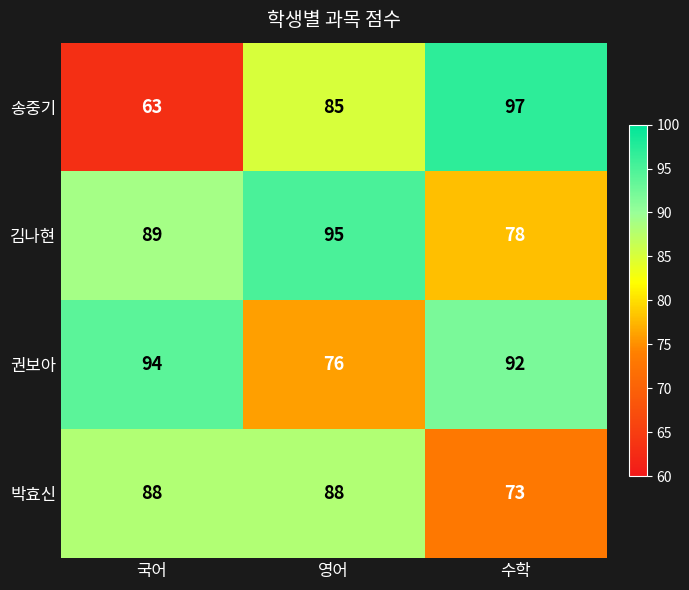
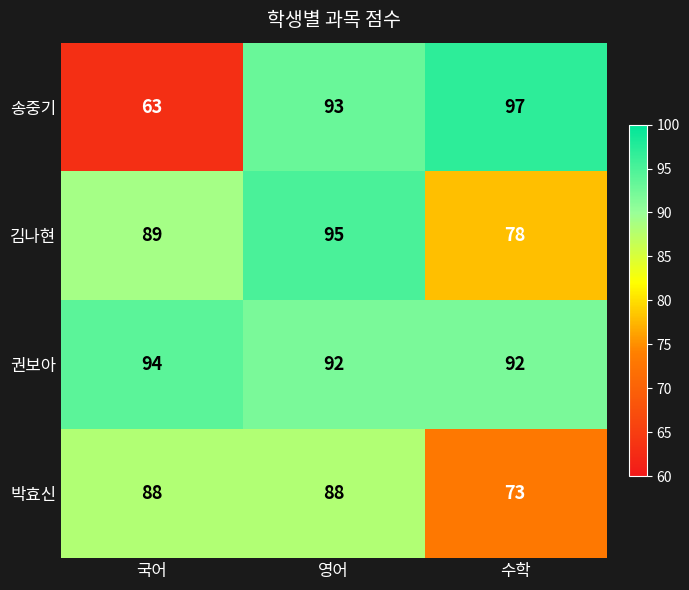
  {
    "송중기": {
      "국어": 63,
-     "영어": 85,
+     "영어": 93,
      "수학": 97
    },
    "김나현": {
      "국어": 89,
      "영어": 95,
      "수학": 78
    },
    "권보아": {
      "국어": 94,
-     "영어": 76,
+     "영어": 92,
      "수학": 92
    },
    "박효신": {
      "국어": 88,
      "영어": 88,
      "수학": 73
    }
  }
